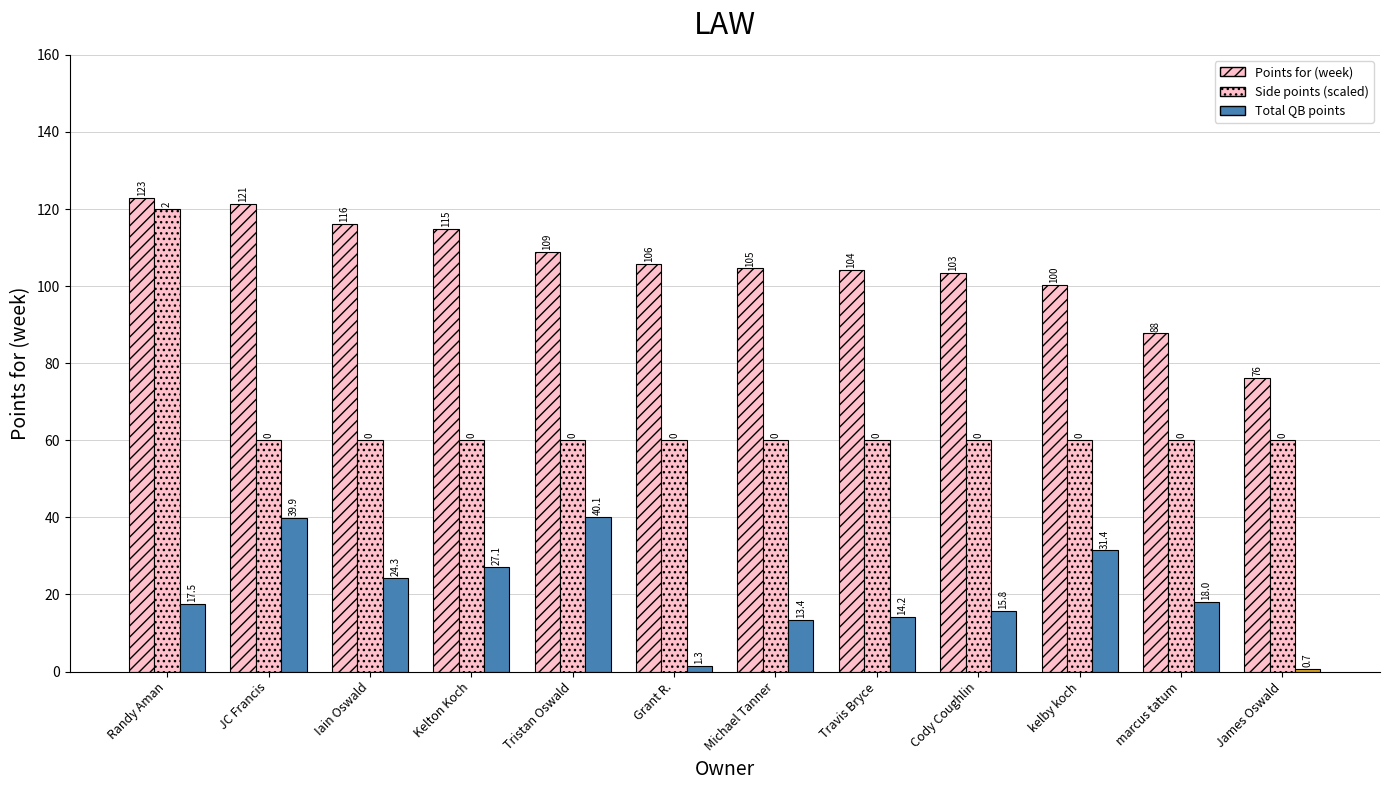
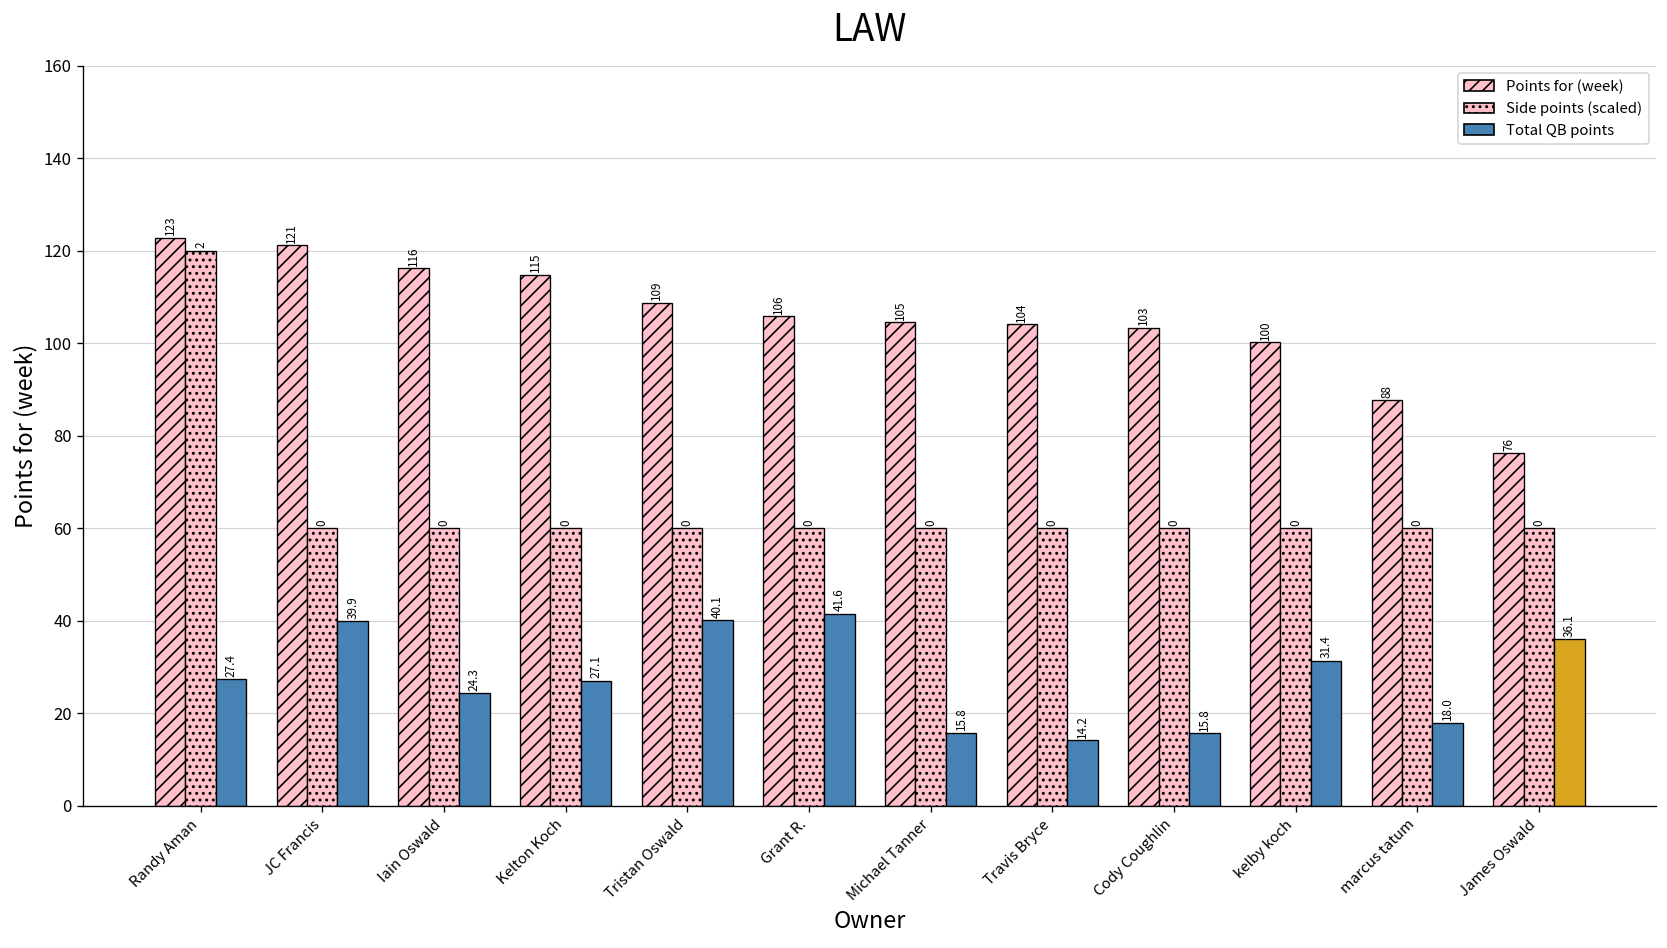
  {
    "Total QB points": {
-     "Randy Aman": 17.5,
+     "Randy Aman": 27.4,
      "JC Francis": 39.9,
      "Iain Oswald": 24.3,
      "Kelton Koch": 27.1,
      "Tristan Oswald": 40.1,
-     "Grant R.": 1.3,
-     "Michael Tanner": 13.4,
+     "Grant R.": 41.6,
+     "Michael Tanner": 15.8,
      "Travis Bryce": 14.2,
      "Cody Coughlin": 15.8,
      "kelby koch": 31.4,
      "marcus tatum": 18.0,
-     "James Oswald": 0.7
+     "James Oswald": 36.1
    }
  }
